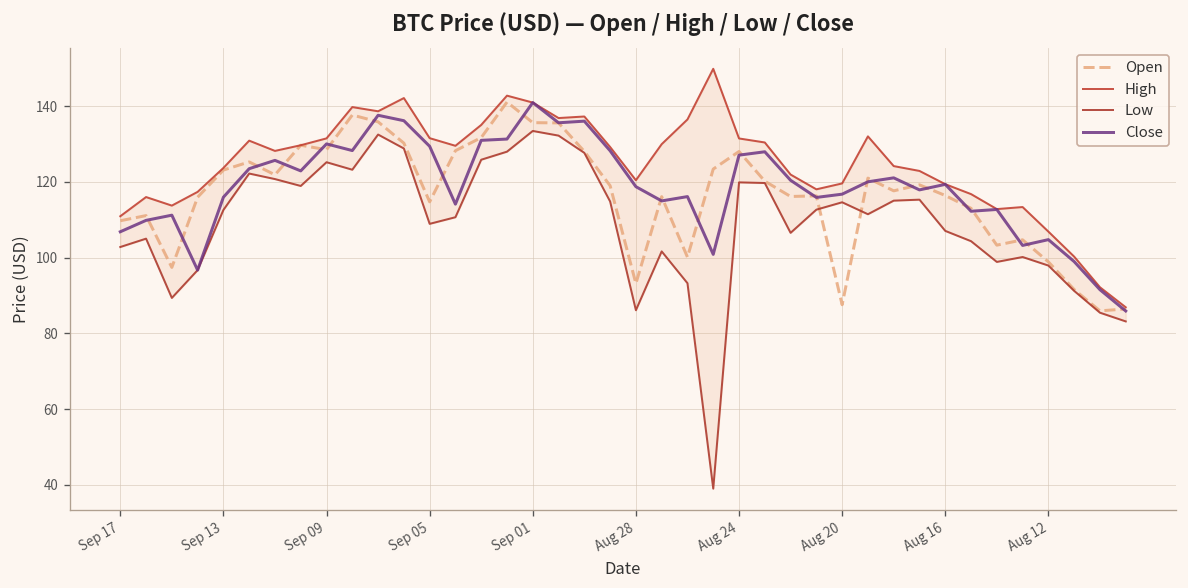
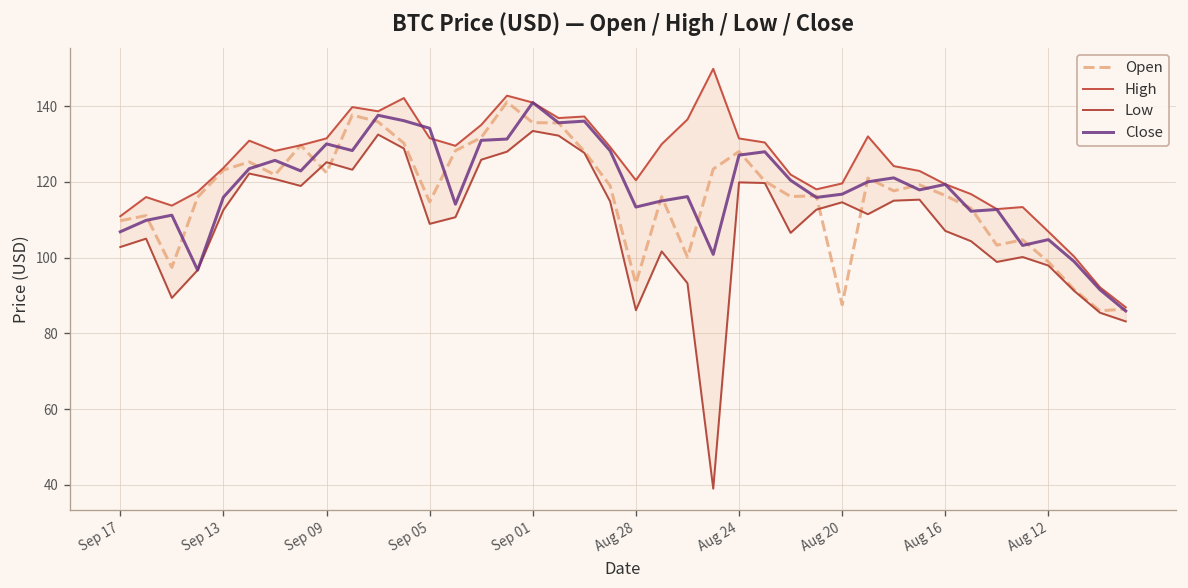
  {
    "Open": {
      "Sep 17": 110,
-     "Sep 09": 129,
+     "Sep 09": 122,
      "Sep 05": 115,
      "Sep 01": 136,
      "Aug 28": 93,
      "Aug 24": 128,
      "Aug 20": 88,
      "Aug 16": 116,
      "Aug 12": 99
    },
    "Close": {
      "Sep 17": 107,
      "Sep 13": 116,
      "Sep 09": 130,
-     "Sep 05": 129,
-     "Aug 28": 119,
+     "Sep 05": 134,
+     "Aug 28": 113,
      "Aug 24": 127,
      "Aug 20": 117,
      "Aug 12": 105
    }
  }
